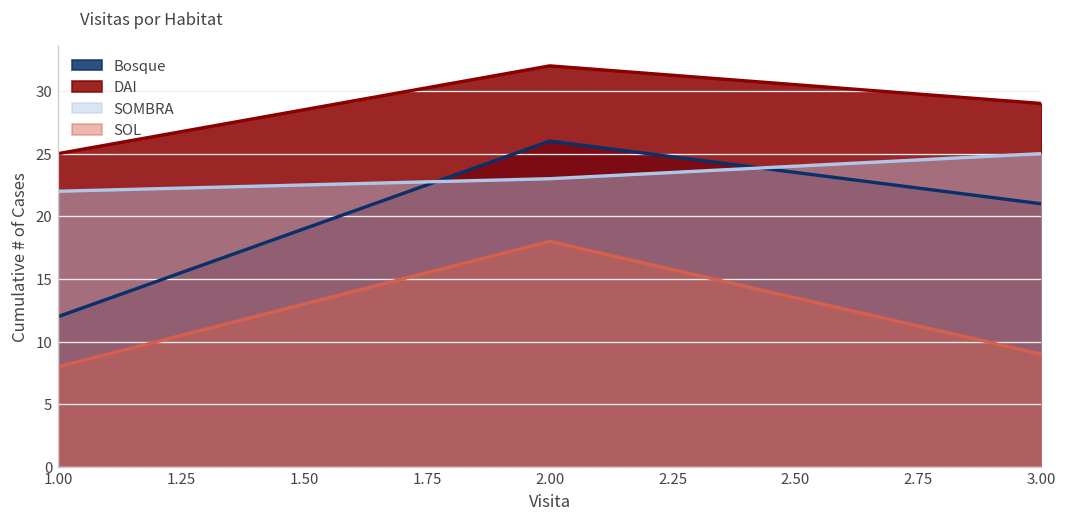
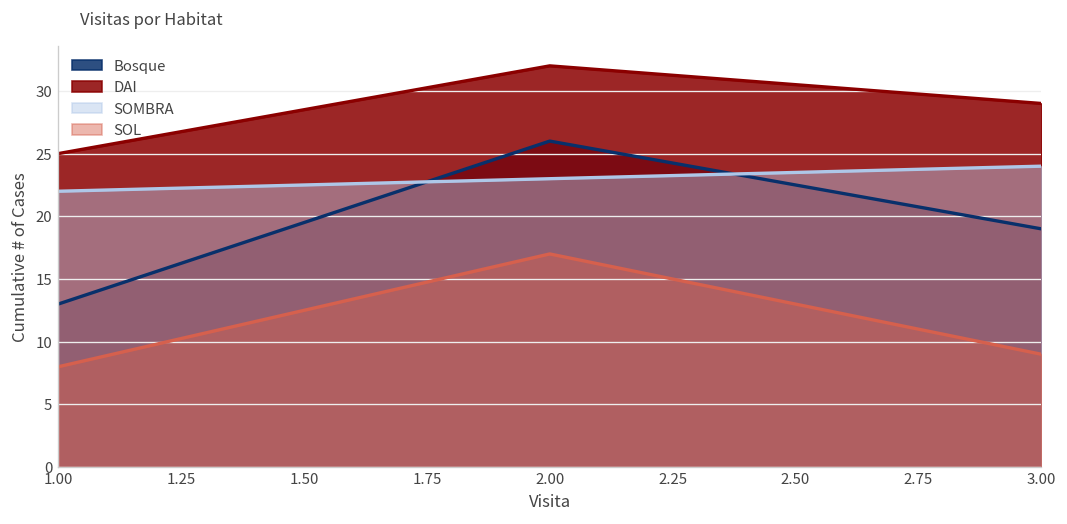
  {
    "Bosque": {
-     "1.00": 12,
+     "1.00": 13,
      "2.00": 26,
-     "3.00": 21
+     "3.00": 19
    },
    "DAI": {
      "1.00": 25,
      "2.00": 32,
      "3.00": 29
    },
    "SOMBRA": {
      "1.00": 22,
      "2.00": 23,
-     "3.00": 25
+     "3.00": 24
    },
    "SOL": {
      "1.00": 8,
-     "2.00": 18,
+     "2.00": 17,
      "3.00": 9
    }
  }
